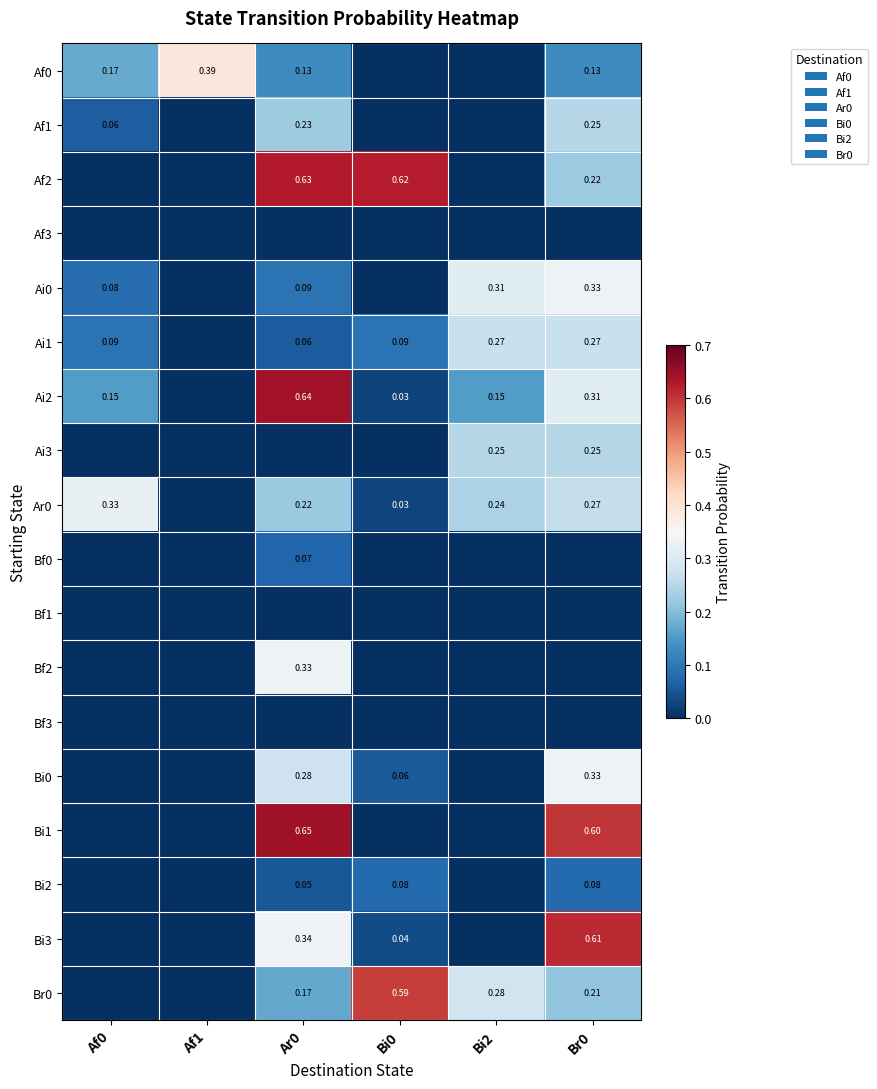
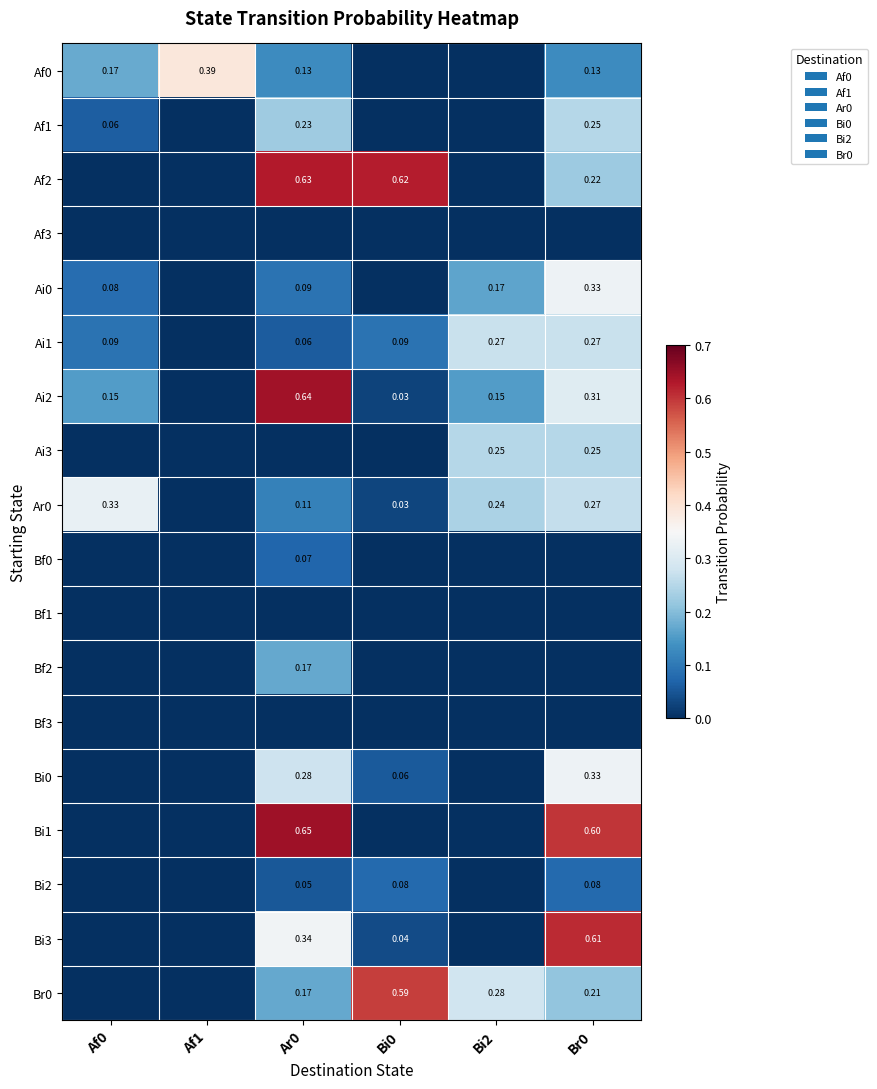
  {
    "Af0": {
      "Af0": 0.17,
      "Af1": 0.39,
      "Ar0": 0.13,
      "Br0": 0.13
    },
    "Af1": {
      "Af0": 0.06,
      "Ar0": 0.23,
      "Br0": 0.25
    },
    "Af2": {
      "Ar0": 0.63,
      "Bi0": 0.62,
      "Br0": 0.22
    },
    "Ai0": {
      "Af0": 0.08,
      "Ar0": 0.09,
-     "Bi2": 0.31,
+     "Bi2": 0.17,
      "Br0": 0.33
    },
    "Ai1": {
      "Af0": 0.09,
      "Ar0": 0.06,
      "Bi0": 0.09,
      "Bi2": 0.27,
      "Br0": 0.27
    },
    "Ai2": {
      "Af0": 0.15,
      "Ar0": 0.64,
      "Bi0": 0.03,
      "Bi2": 0.15,
      "Br0": 0.31
    },
    "Ai3": {
      "Bi2": 0.25,
      "Br0": 0.25
    },
    "Ar0": {
      "Af0": 0.33,
-     "Ar0": 0.22,
+     "Ar0": 0.11,
      "Bi0": 0.03,
      "Bi2": 0.24,
      "Br0": 0.27
    },
    "Bf0": {
      "Ar0": 0.07
    },
    "Bf2": {
-     "Ar0": 0.33
+     "Ar0": 0.17
    },
    "Bi0": {
      "Ar0": 0.28,
      "Bi0": 0.06,
      "Br0": 0.33
    },
    "Bi1": {
      "Ar0": 0.65,
      "Br0": 0.60
    },
    "Bi2": {
      "Ar0": 0.05,
      "Bi0": 0.08,
      "Br0": 0.08
    },
    "Bi3": {
      "Ar0": 0.34,
      "Bi0": 0.04,
      "Br0": 0.61
    },
    "Br0": {
      "Ar0": 0.17,
      "Bi0": 0.59,
      "Bi2": 0.28,
      "Br0": 0.21
    }
  }
